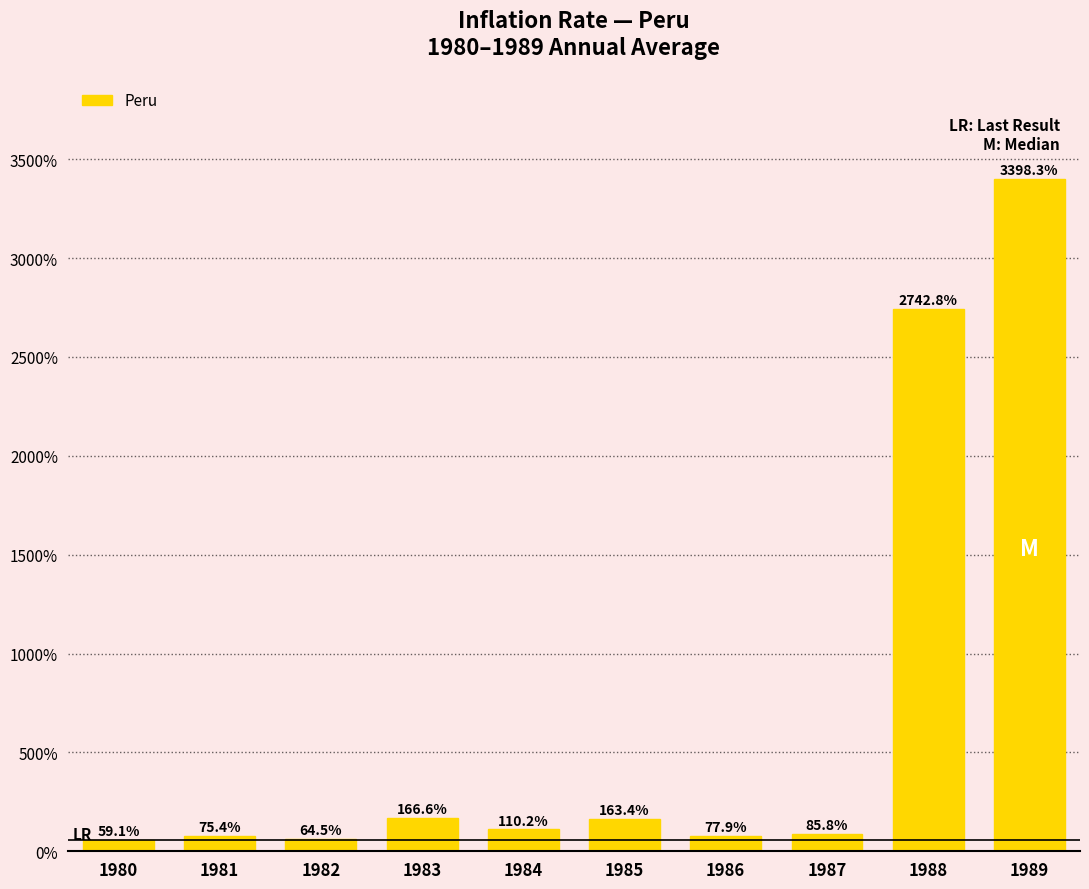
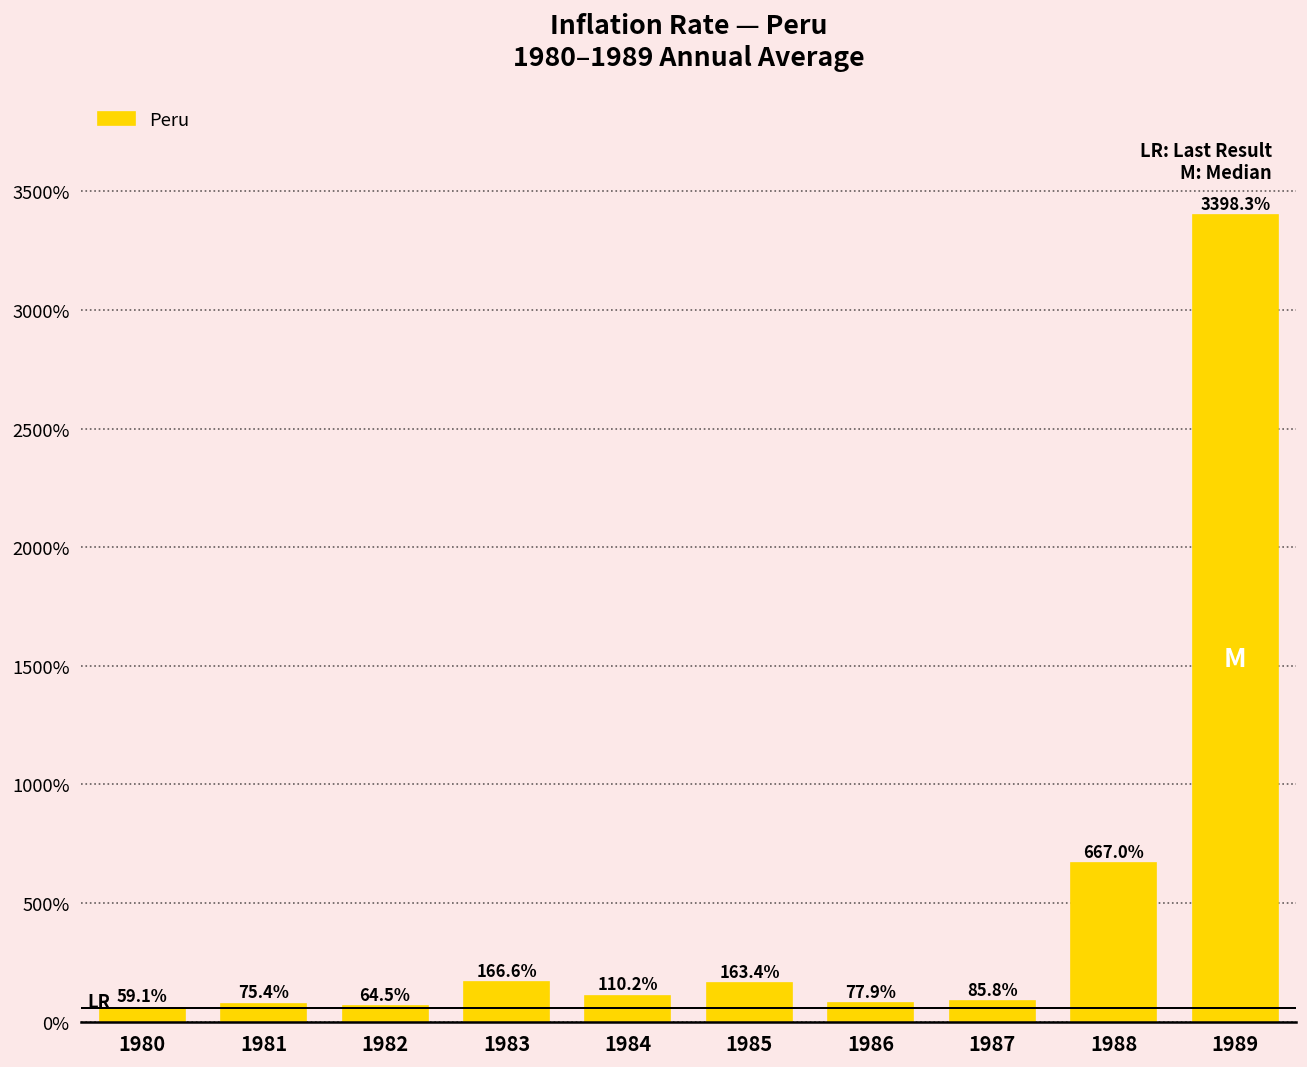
  {
    "1980": "59.1%",
    "1981": "75.4%",
    "1982": "64.5%",
    "1983": "166.6%",
    "1984": "110.2%",
    "1985": "163.4%",
    "1986": "77.9%",
    "1987": "85.8%",
-   "1988": "2742.8%",
+   "1988": "667.0%",
    "1989": "3398.3%"
  }
